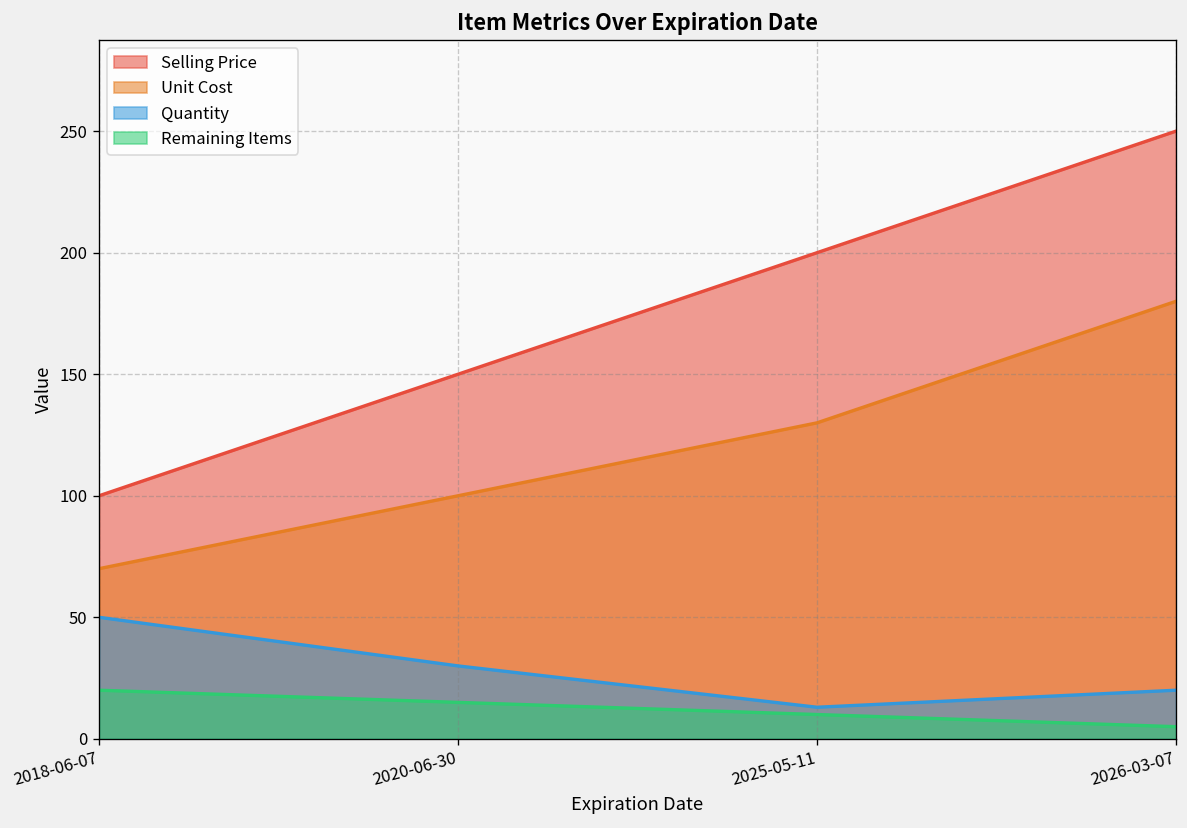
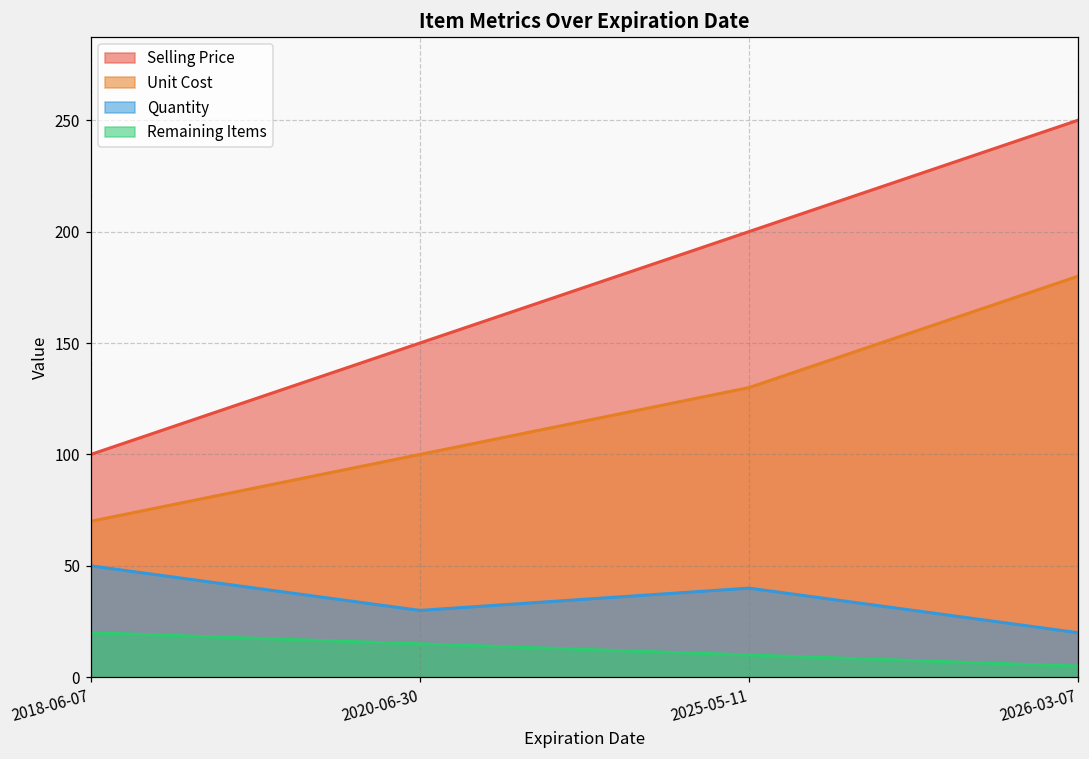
  {
    "Quantity": {
      "2018-06-07": 50,
      "2020-06-30": 30,
-     "2025-05-11": 13,
+     "2025-05-11": 40,
      "2026-03-07": 20
    },
    "Remaining Items": {
      "2018-06-07": 20,
      "2020-06-30": 15,
      "2025-05-11": 10,
      "2026-03-07": 5
    }
  }
